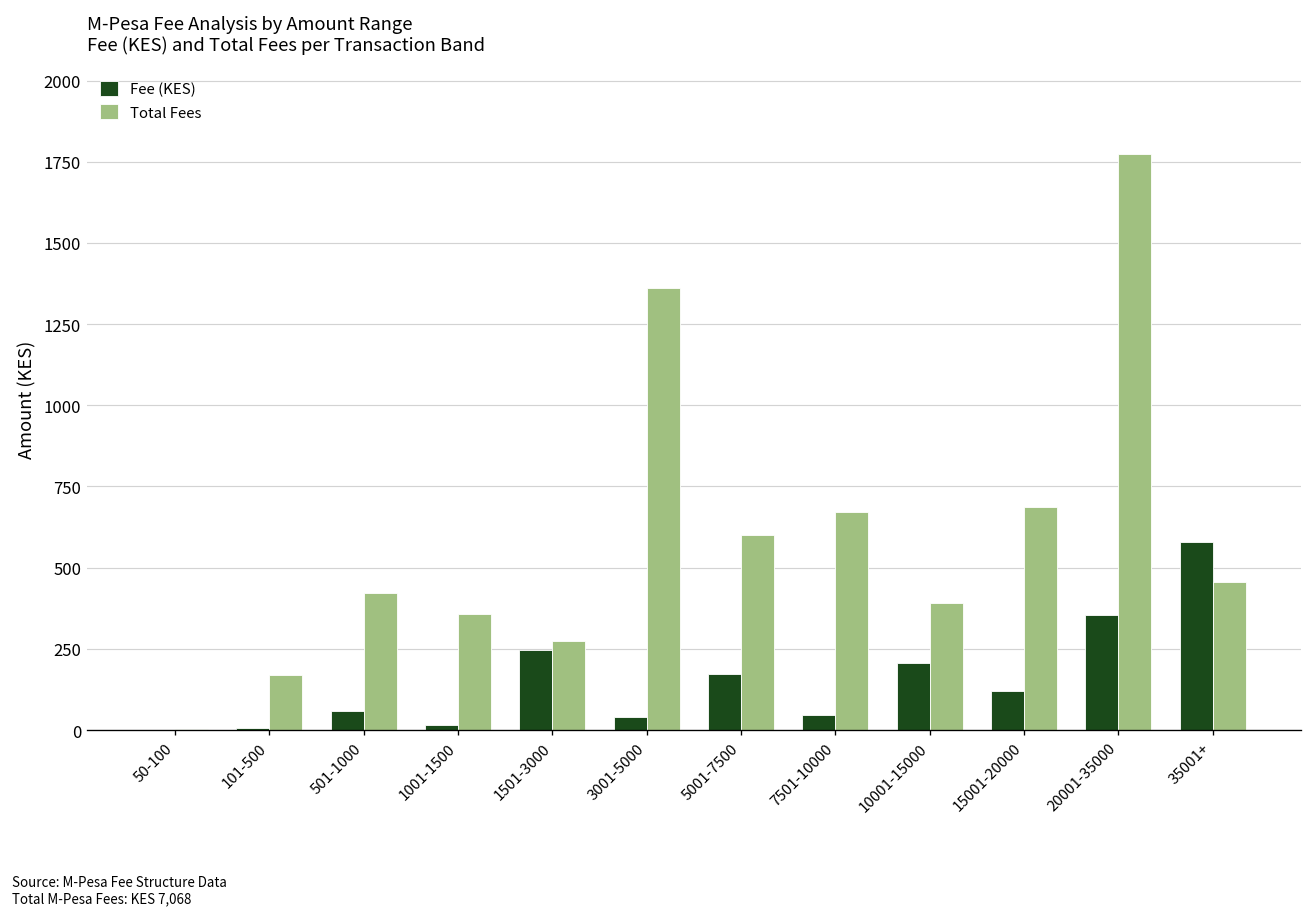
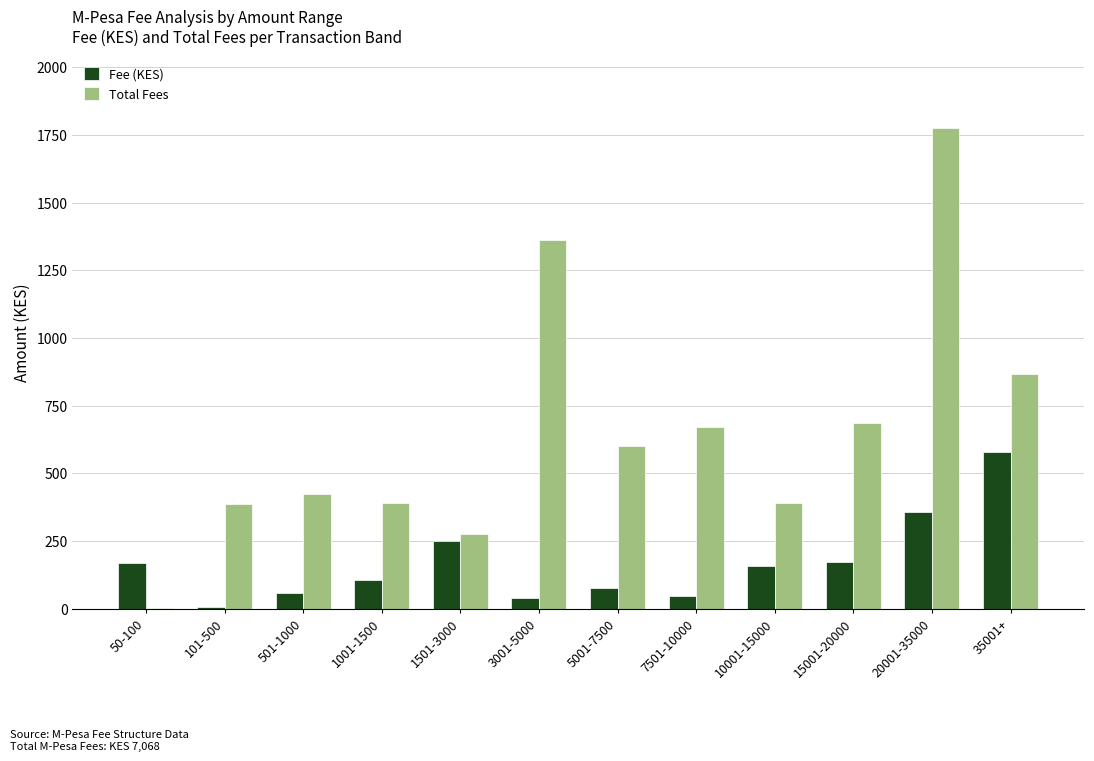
  {
    "Fee (KES)": {
-     "50-100": 0,
+     "50-100": 170,
      "501-1000": 60,
-     "1001-1500": 20,
+     "1001-1500": 100,
      "1501-3000": 250,
      "3001-5000": 40,
-     "5001-7500": 170,
+     "5001-7500": 80,
      "7501-10000": 50,
-     "10001-15000": 210,
-     "15001-20000": 120,
+     "10001-15000": 160,
+     "15001-20000": 170,
      "20001-35000": 360,
      "35001+": 580
    },
    "Total Fees": {
-     "101-500": 170,
+     "101-500": 390,
      "501-1000": 420,
-     "1001-1500": 360,
+     "1001-1500": 390,
      "1501-3000": 280,
      "3001-5000": 1360,
      "5001-7500": 600,
      "7501-10000": 670,
      "10001-15000": 390,
      "15001-20000": 690,
      "20001-35000": 1780,
-     "35001+": 460
+     "35001+": 870
    }
  }
